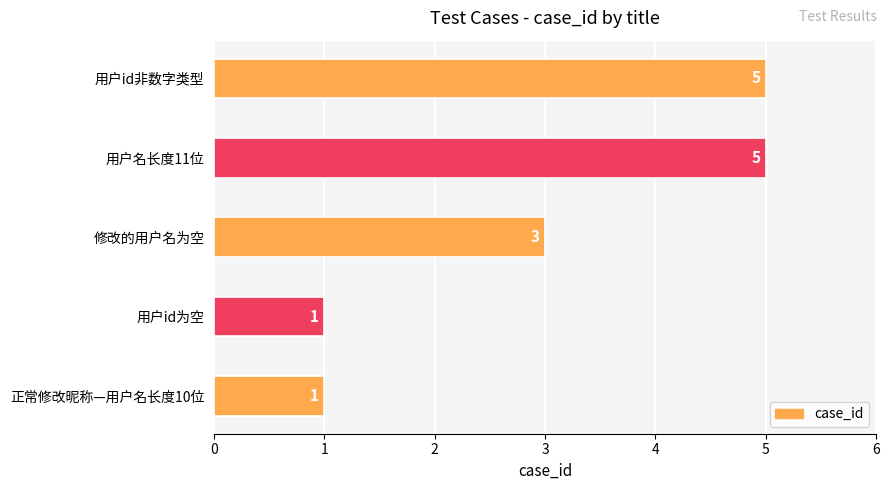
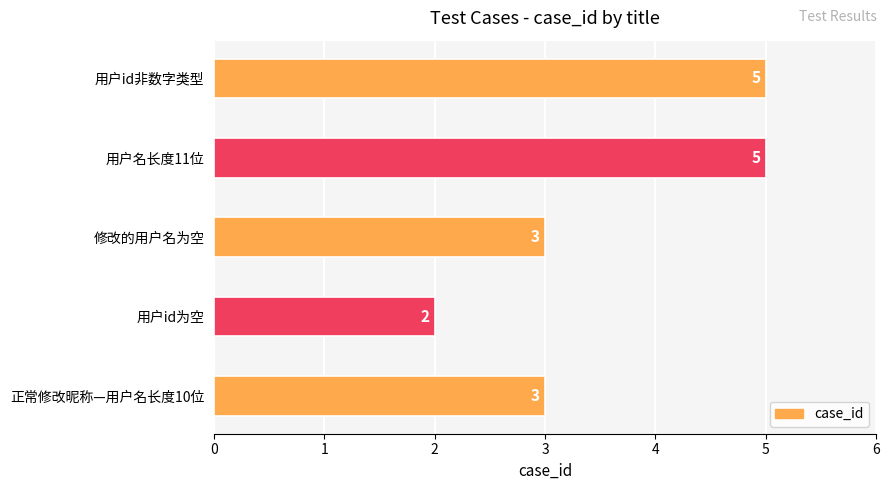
  {
    "用户id非数字类型": 5,
    "用户名长度11位": 5,
    "修改的用户名为空": 3,
-   "用户id为空": 1,
-   "正常修改昵称—用户名长度10位": 1
+   "用户id为空": 2,
+   "正常修改昵称—用户名长度10位": 3
  }
